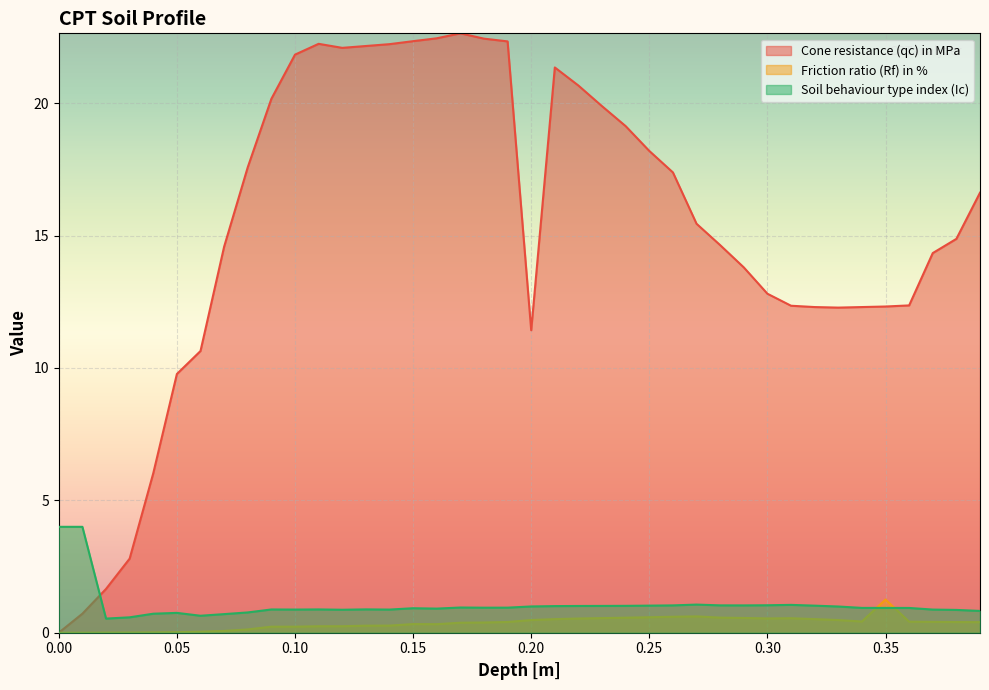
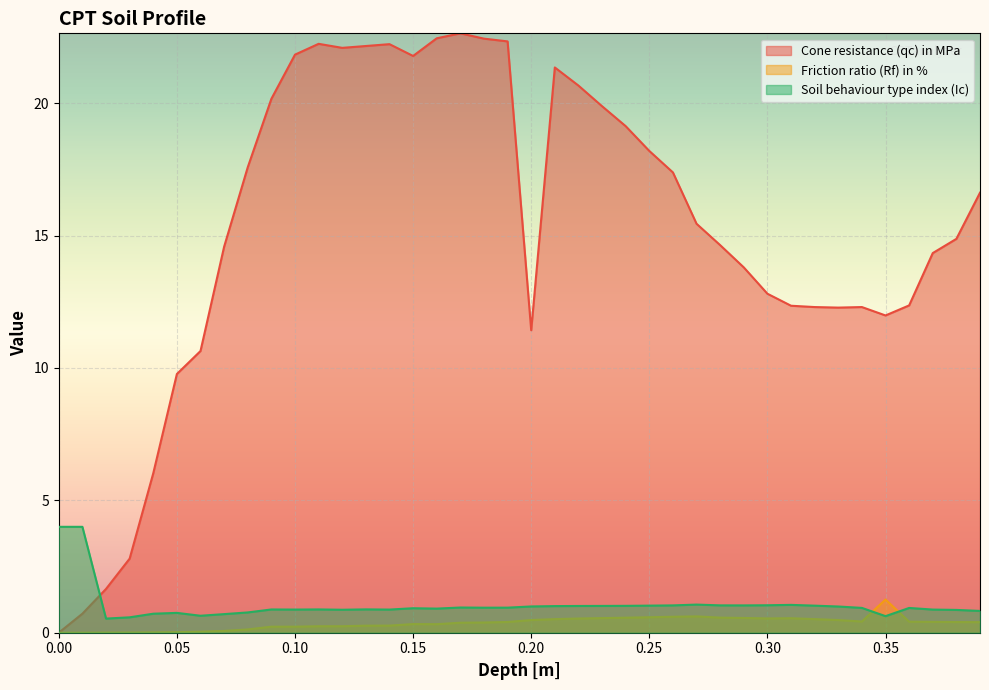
  {
    "Cone resistance (qc) in MPa": {
      "0.05": 9.8,
      "0.10": 21.8,
-     "0.15": 22.3,
+     "0.15": 21.8,
      "0.20": 11.4,
      "0.25": 18.2,
      "0.30": 12.8,
-     "0.35": 12.3
+     "0.35": 12.0
    },
    "Friction ratio (Rf) in %": {
      "0.05": 0.0,
      "0.10": 0.2,
      "0.15": 0.3,
      "0.20": 0.5,
      "0.25": 0.6,
      "0.30": 0.5,
      "0.35": 1.3
    },
    "Soil behaviour type index (Ic)": {
      "0.00": 4.0,
      "0.05": 0.7,
      "0.10": 0.9,
      "0.15": 0.9,
      "0.20": 1.0,
      "0.25": 1.0,
      "0.30": 1.0,
-     "0.35": 0.9
+     "0.35": 0.6
    }
  }
